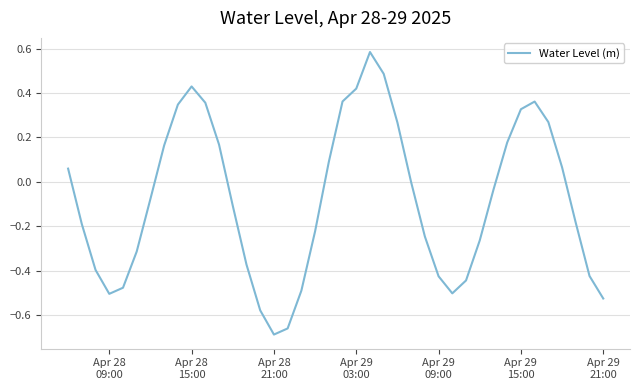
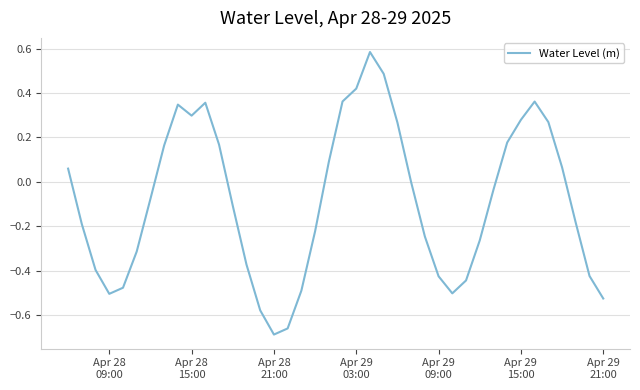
  {
    "Apr 28 09:00": -0.50,
-   "Apr 28 15:00": 0.43,
+   "Apr 28 15:00": 0.30,
    "Apr 28 21:00": -0.69,
    "Apr 29 03:00": 0.42,
    "Apr 29 09:00": -0.43,
-   "Apr 29 15:00": 0.33,
+   "Apr 29 15:00": 0.28,
    "Apr 29 21:00": -0.53
  }
